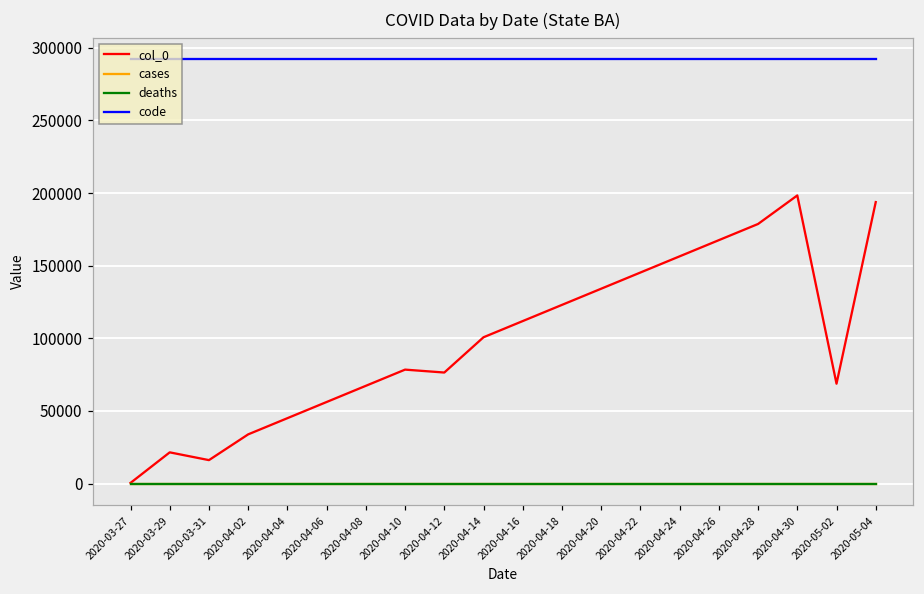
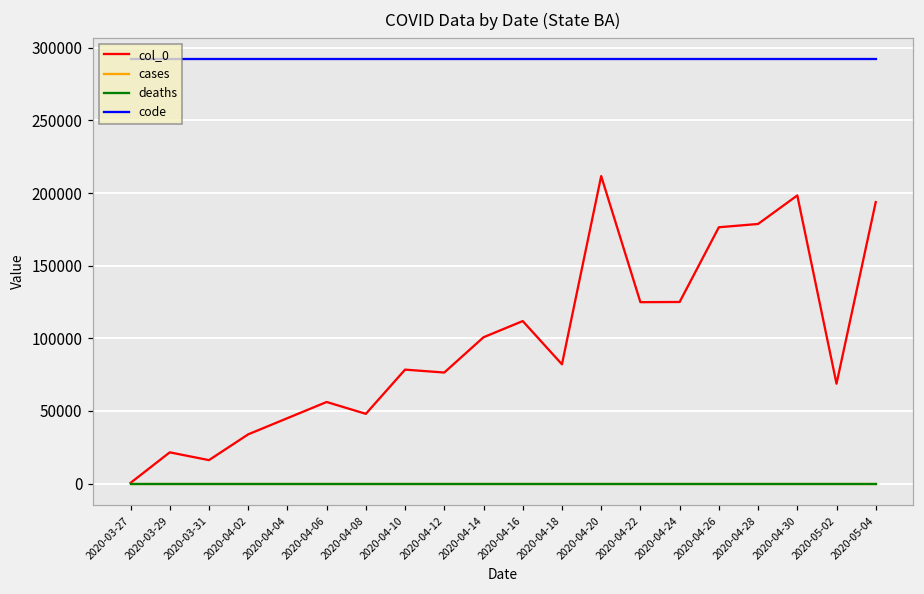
  {
    "col_0": {
      "2020-03-29": 22000,
      "2020-03-31": 16000,
      "2020-04-02": 34000,
      "2020-04-04": 45000,
      "2020-04-06": 56000,
-     "2020-04-08": 67000,
+     "2020-04-08": 48000,
      "2020-04-10": 78000,
      "2020-04-12": 76000,
      "2020-04-14": 101000,
      "2020-04-16": 112000,
-     "2020-04-18": 123000,
-     "2020-04-20": 134000,
-     "2020-04-22": 145000,
-     "2020-04-24": 156000,
-     "2020-04-26": 168000,
+     "2020-04-18": 82000,
+     "2020-04-20": 212000,
+     "2020-04-22": 125000,
+     "2020-04-24": 125000,
+     "2020-04-26": 176000,
      "2020-04-28": 179000,
      "2020-04-30": 198000,
      "2020-05-02": 69000,
      "2020-05-04": 194000
    },
    "deaths": {
      "2020-03-29": 0,
      "2020-03-31": 0,
      "2020-04-02": 0,
      "2020-04-04": 0,
      "2020-04-06": 0,
      "2020-04-08": 0,
      "2020-04-10": 0,
      "2020-04-12": 0,
      "2020-04-14": 0,
      "2020-04-16": 0,
      "2020-04-18": 0,
      "2020-04-20": 0,
      "2020-04-22": 0,
      "2020-04-24": 0,
      "2020-04-26": 0,
      "2020-04-28": 0,
      "2020-04-30": 0,
      "2020-05-02": 0,
      "2020-05-04": 0
    },
    "code": {
      "2020-03-31": 292000,
      "2020-04-02": 292000,
      "2020-04-04": 292000,
      "2020-04-06": 292000,
      "2020-04-08": 292000,
      "2020-04-10": 292000,
      "2020-04-12": 292000,
      "2020-04-14": 292000,
      "2020-04-16": 292000,
      "2020-04-18": 292000,
      "2020-04-20": 292000,
      "2020-04-22": 292000,
      "2020-04-24": 292000,
      "2020-04-26": 292000,
      "2020-04-28": 292000,
      "2020-04-30": 292000,
      "2020-05-02": 292000,
      "2020-05-04": 292000
    }
  }
